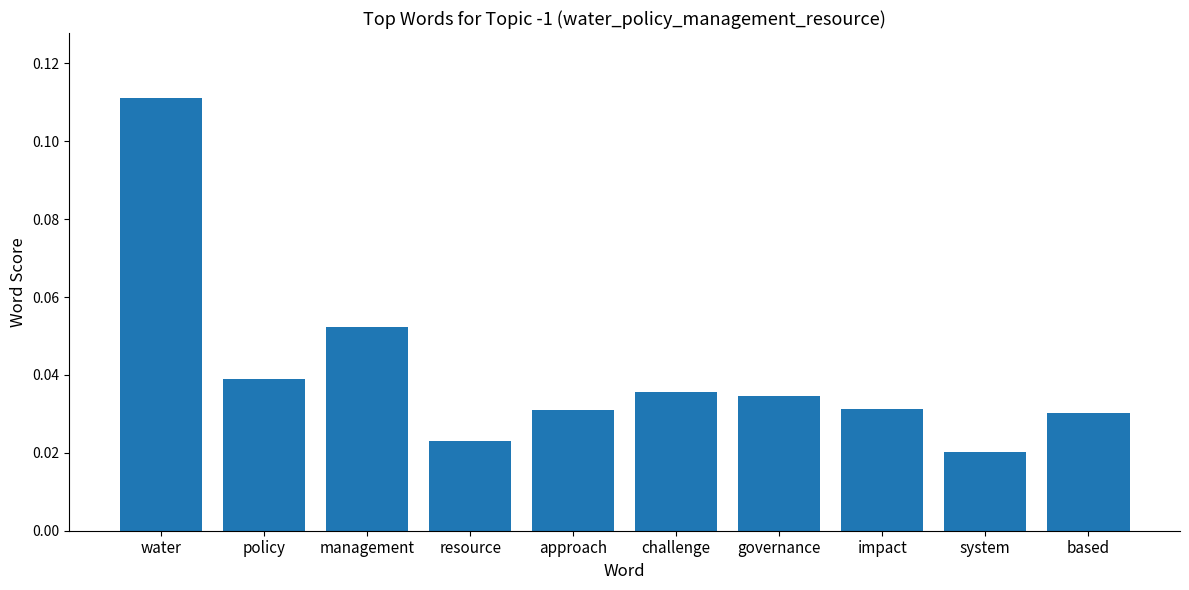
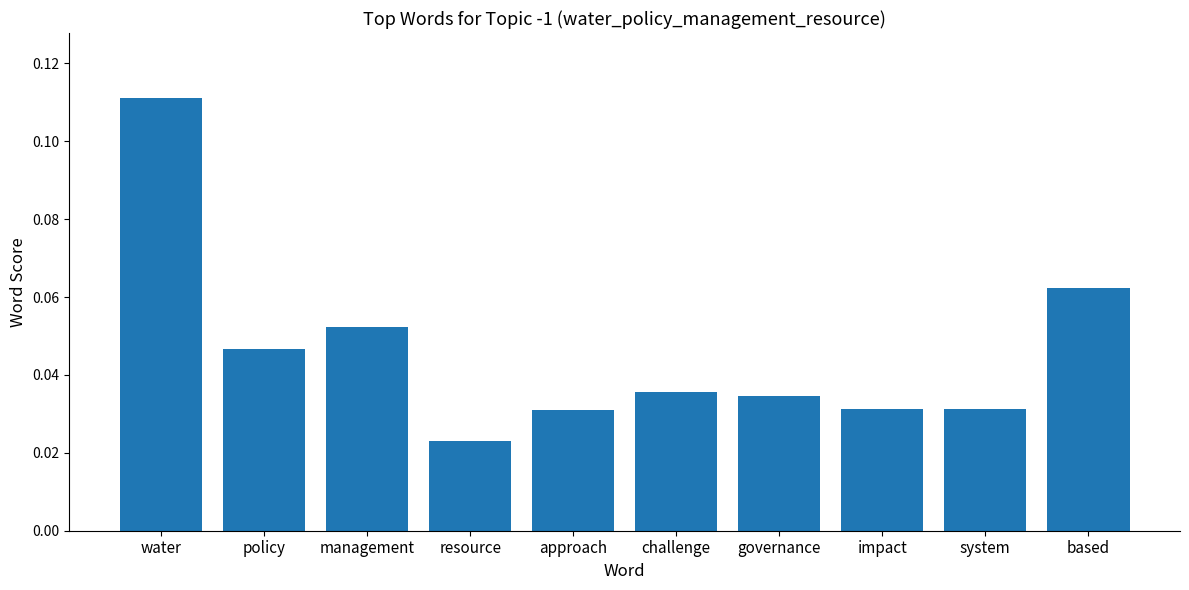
  {
    "water": 0.111,
-   "policy": 0.039,
+   "policy": 0.047,
    "management": 0.052,
    "resource": 0.023,
    "approach": 0.031,
    "challenge": 0.036,
    "governance": 0.035,
    "impact": 0.031,
-   "system": 0.020,
-   "based": 0.030
+   "system": 0.031,
+   "based": 0.062
  }
